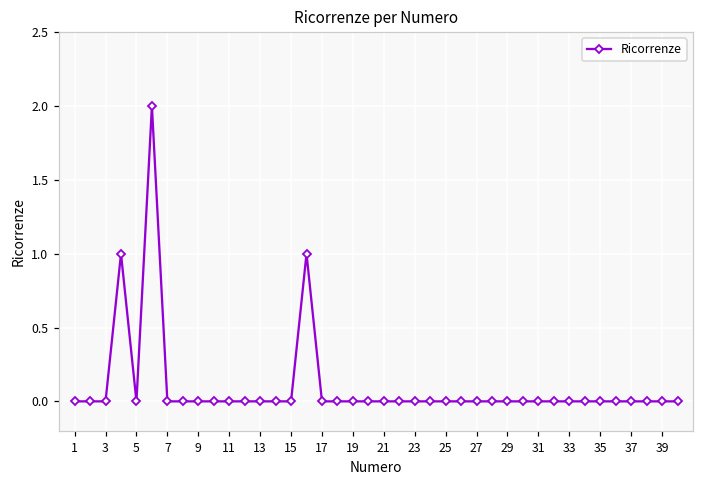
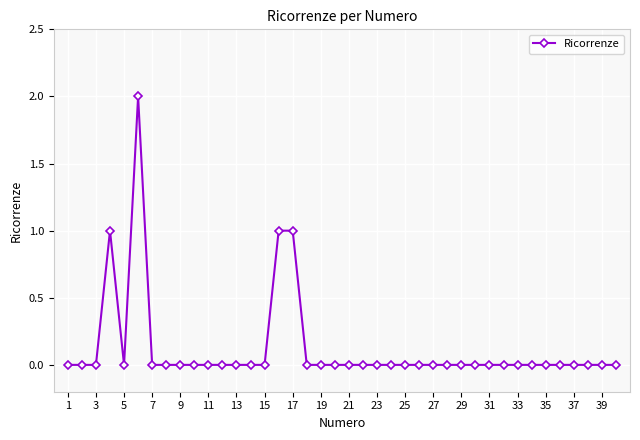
  {
    "1": 0,
    "3": 0,
    "5": 0,
    "7": 0,
    "9": 0,
    "11": 0,
    "13": 0,
    "15": 0,
-   "17": 0,
+   "17": 1,
    "19": 0,
    "21": 0,
    "23": 0,
    "25": 0,
    "27": 0,
    "29": 0,
    "31": 0,
    "33": 0,
    "35": 0,
    "37": 0,
    "39": 0
  }
